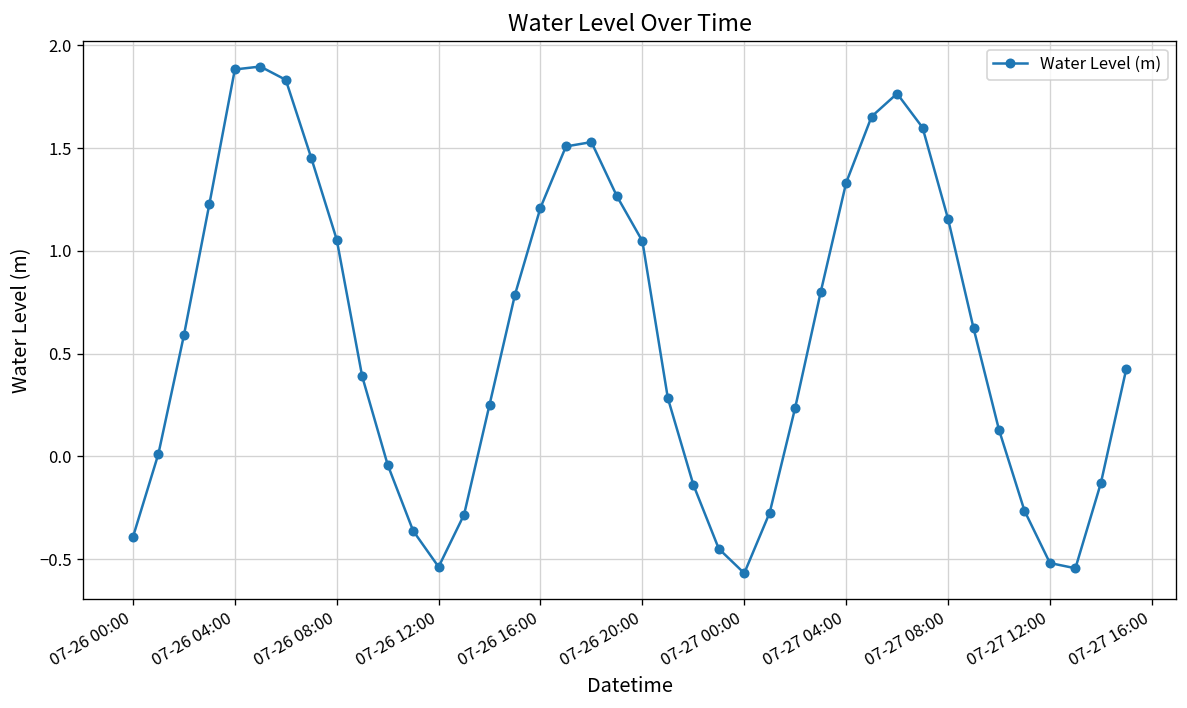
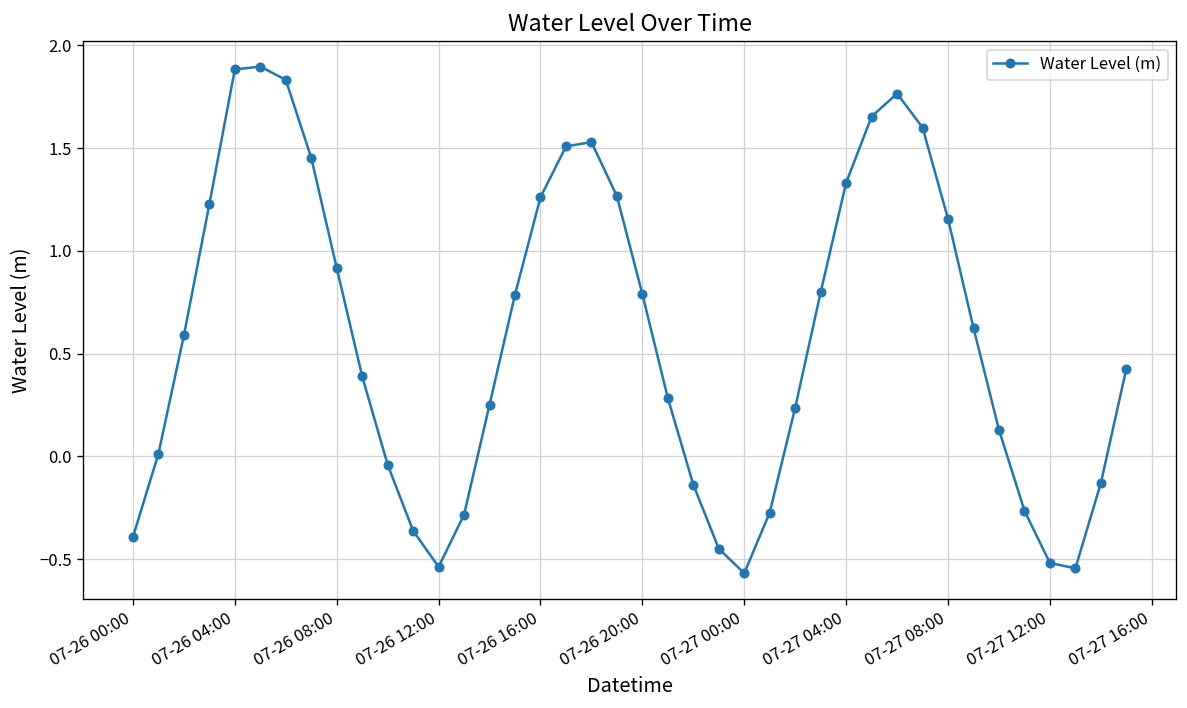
  {
    "07-26 00:00": -0.39,
    "07-26 04:00": 1.88,
-   "07-26 08:00": 1.06,
+   "07-26 08:00": 0.92,
    "07-26 12:00": -0.54,
-   "07-26 16:00": 1.21,
-   "07-26 20:00": 1.05,
+   "07-26 16:00": 1.26,
+   "07-26 20:00": 0.79,
    "07-27 00:00": -0.57,
    "07-27 04:00": 1.33,
    "07-27 08:00": 1.16,
    "07-27 12:00": -0.52
  }
